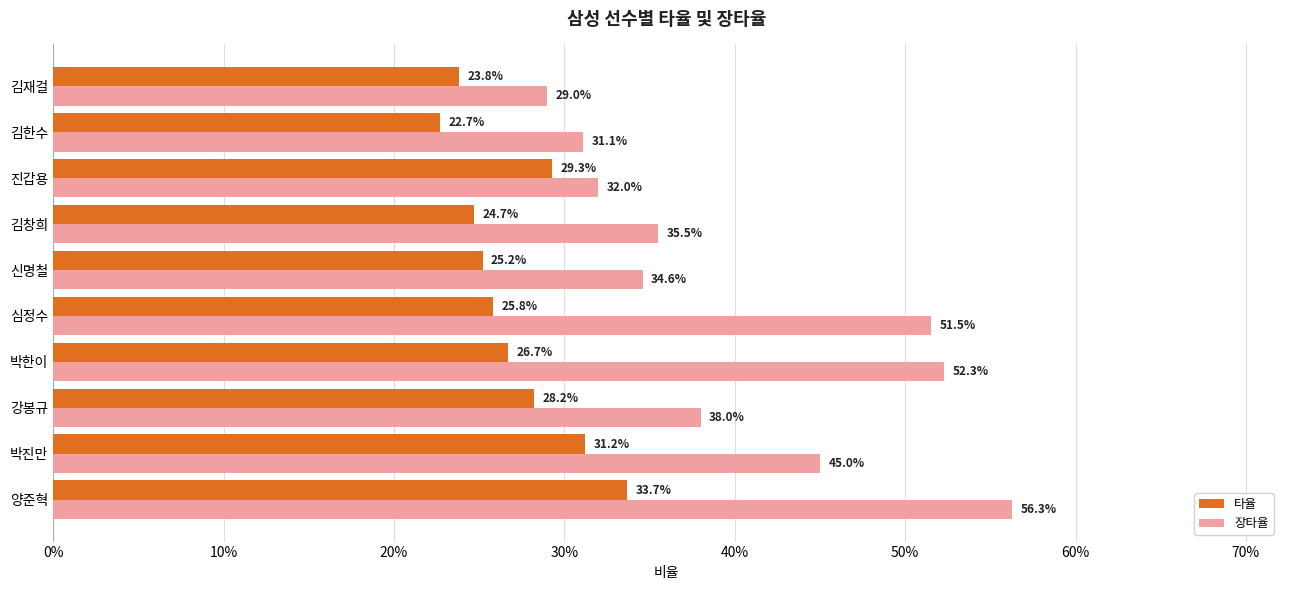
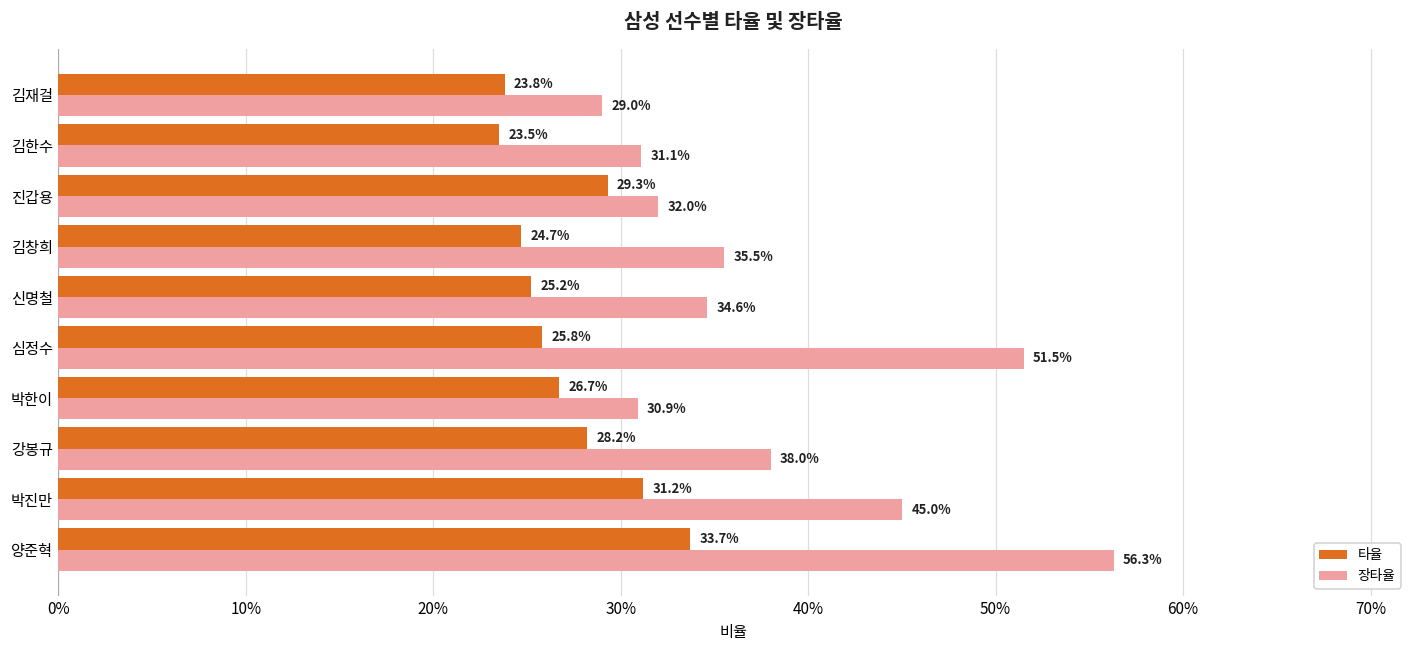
  {
    "타율": {
      "김재걸": "23.8%",
-     "김한수": "22.7%",
+     "김한수": "23.5%",
      "진갑용": "29.3%",
      "김창희": "24.7%",
      "신명철": "25.2%",
      "심정수": "25.8%",
      "박한이": "26.7%",
      "강봉규": "28.2%",
      "박진만": "31.2%",
      "양준혁": "33.7%"
    },
    "장타율": {
      "김재걸": "29.0%",
      "김한수": "31.1%",
      "진갑용": "32.0%",
      "김창희": "35.5%",
      "신명철": "34.6%",
      "심정수": "51.5%",
-     "박한이": "52.3%",
+     "박한이": "30.9%",
      "강봉규": "38.0%",
      "박진만": "45.0%",
      "양준혁": "56.3%"
    }
  }
